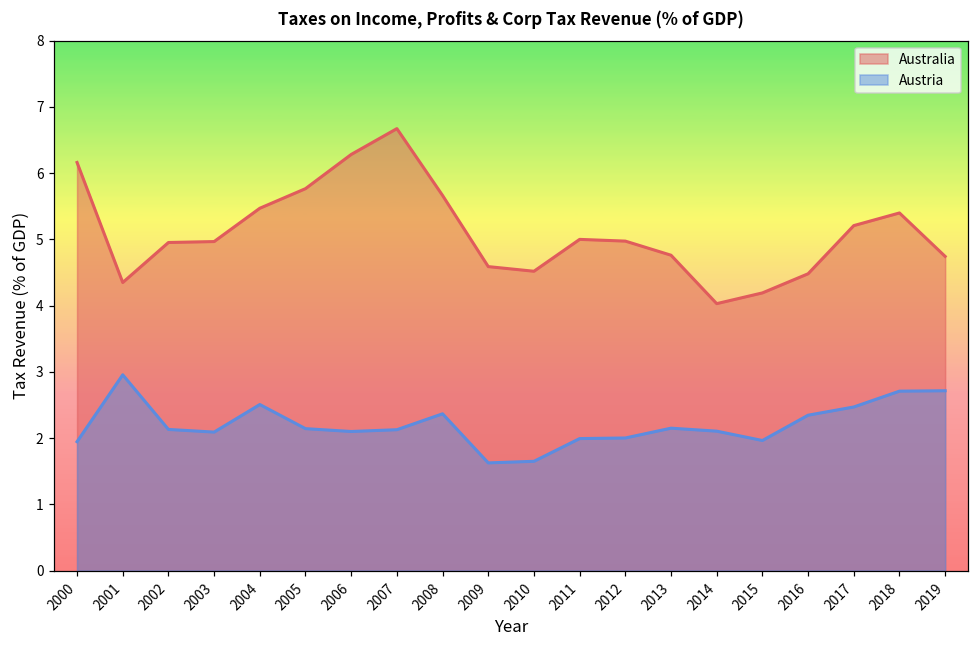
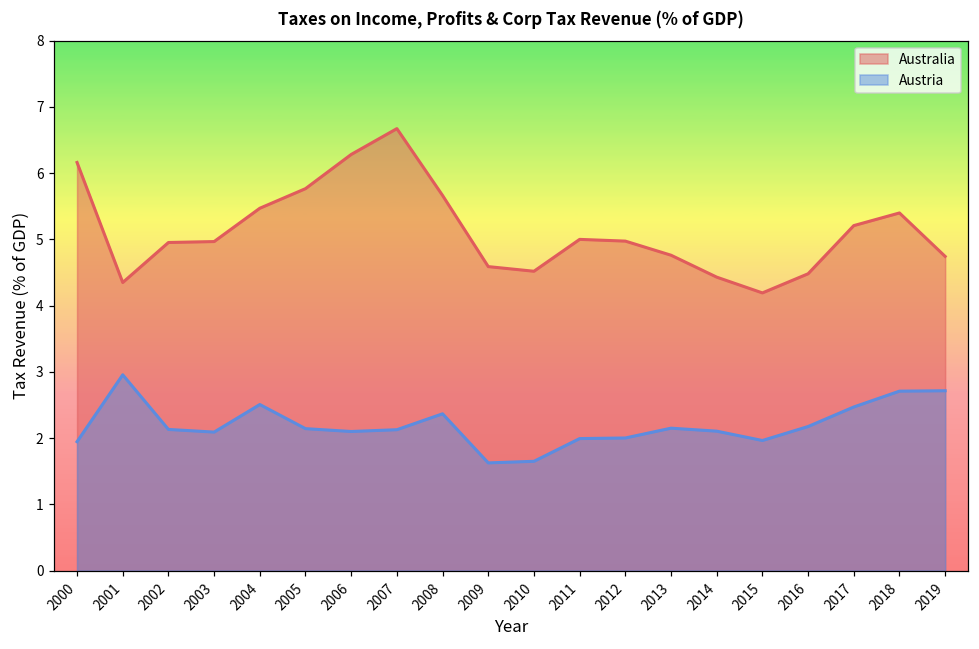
  {
    "Australia": {
      "2000": 6.2,
      "2001": 4.3,
      "2002": 5.0,
      "2003": 5.0,
      "2004": 5.5,
      "2005": 5.8,
      "2006": 6.3,
      "2007": 6.7,
      "2008": 5.7,
      "2009": 4.6,
      "2010": 4.5,
      "2011": 5.0,
      "2012": 5.0,
      "2013": 4.8,
-     "2014": 4.0,
+     "2014": 4.4,
      "2015": 4.2,
      "2016": 4.5,
      "2017": 5.2,
      "2018": 5.4,
      "2019": 4.7
    },
    "Austria": {
      "2000": 1.9,
      "2001": 3.0,
      "2002": 2.1,
      "2003": 2.1,
      "2004": 2.5,
      "2005": 2.1,
      "2006": 2.1,
      "2007": 2.1,
      "2008": 2.4,
      "2009": 1.6,
      "2010": 1.7,
      "2011": 2.0,
      "2012": 2.0,
      "2013": 2.2,
      "2014": 2.1,
      "2015": 2.0,
-     "2016": 2.3,
+     "2016": 2.2,
      "2017": 2.5,
      "2018": 2.7,
      "2019": 2.7
    }
  }
